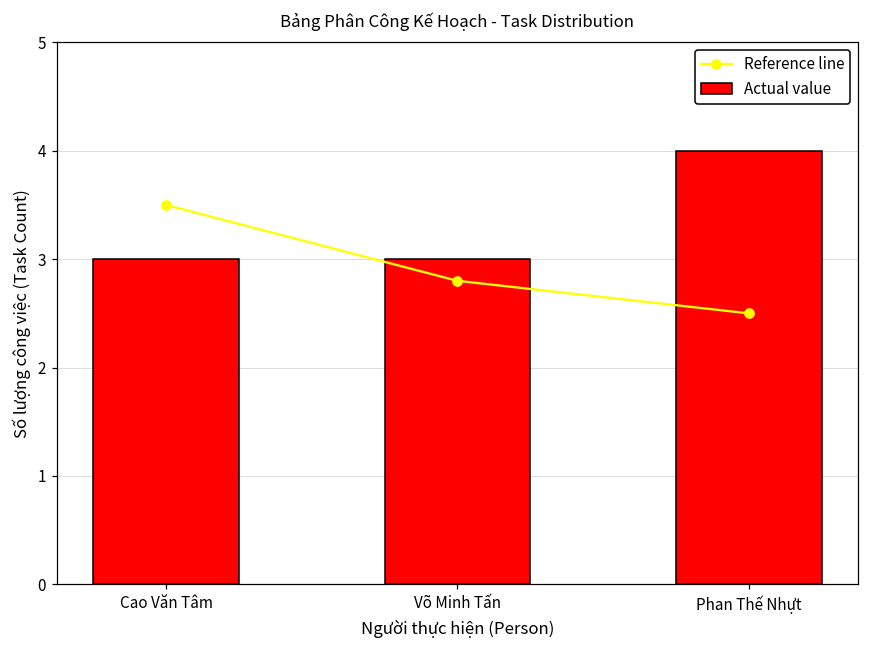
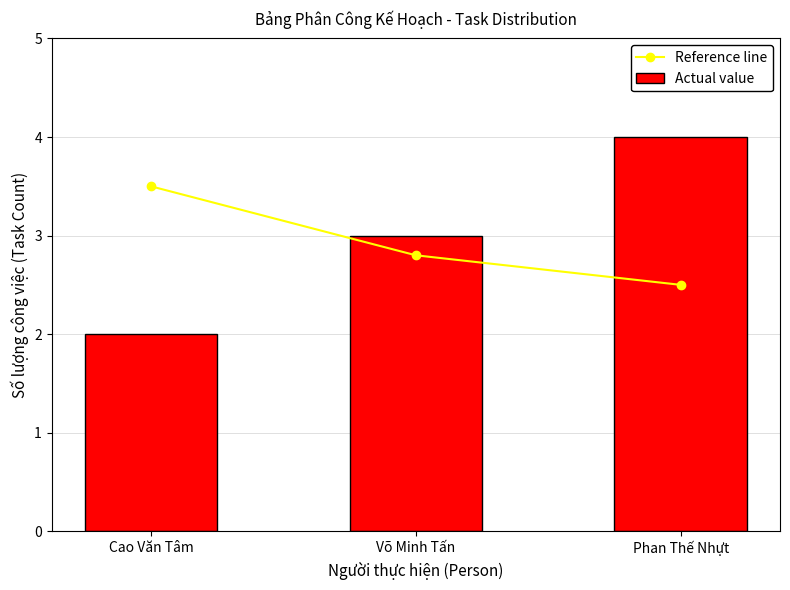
  {
    "Actual value": {
-     "Cao Văn Tâm": 3,
+     "Cao Văn Tâm": 2,
      "Võ Minh Tấn": 3,
      "Phan Thế Nhựt": 4
    },
    "Reference line": {
      "Cao Văn Tâm": 3.5,
      "Võ Minh Tấn": 2.8,
      "Phan Thế Nhựt": 2.5
    }
  }
